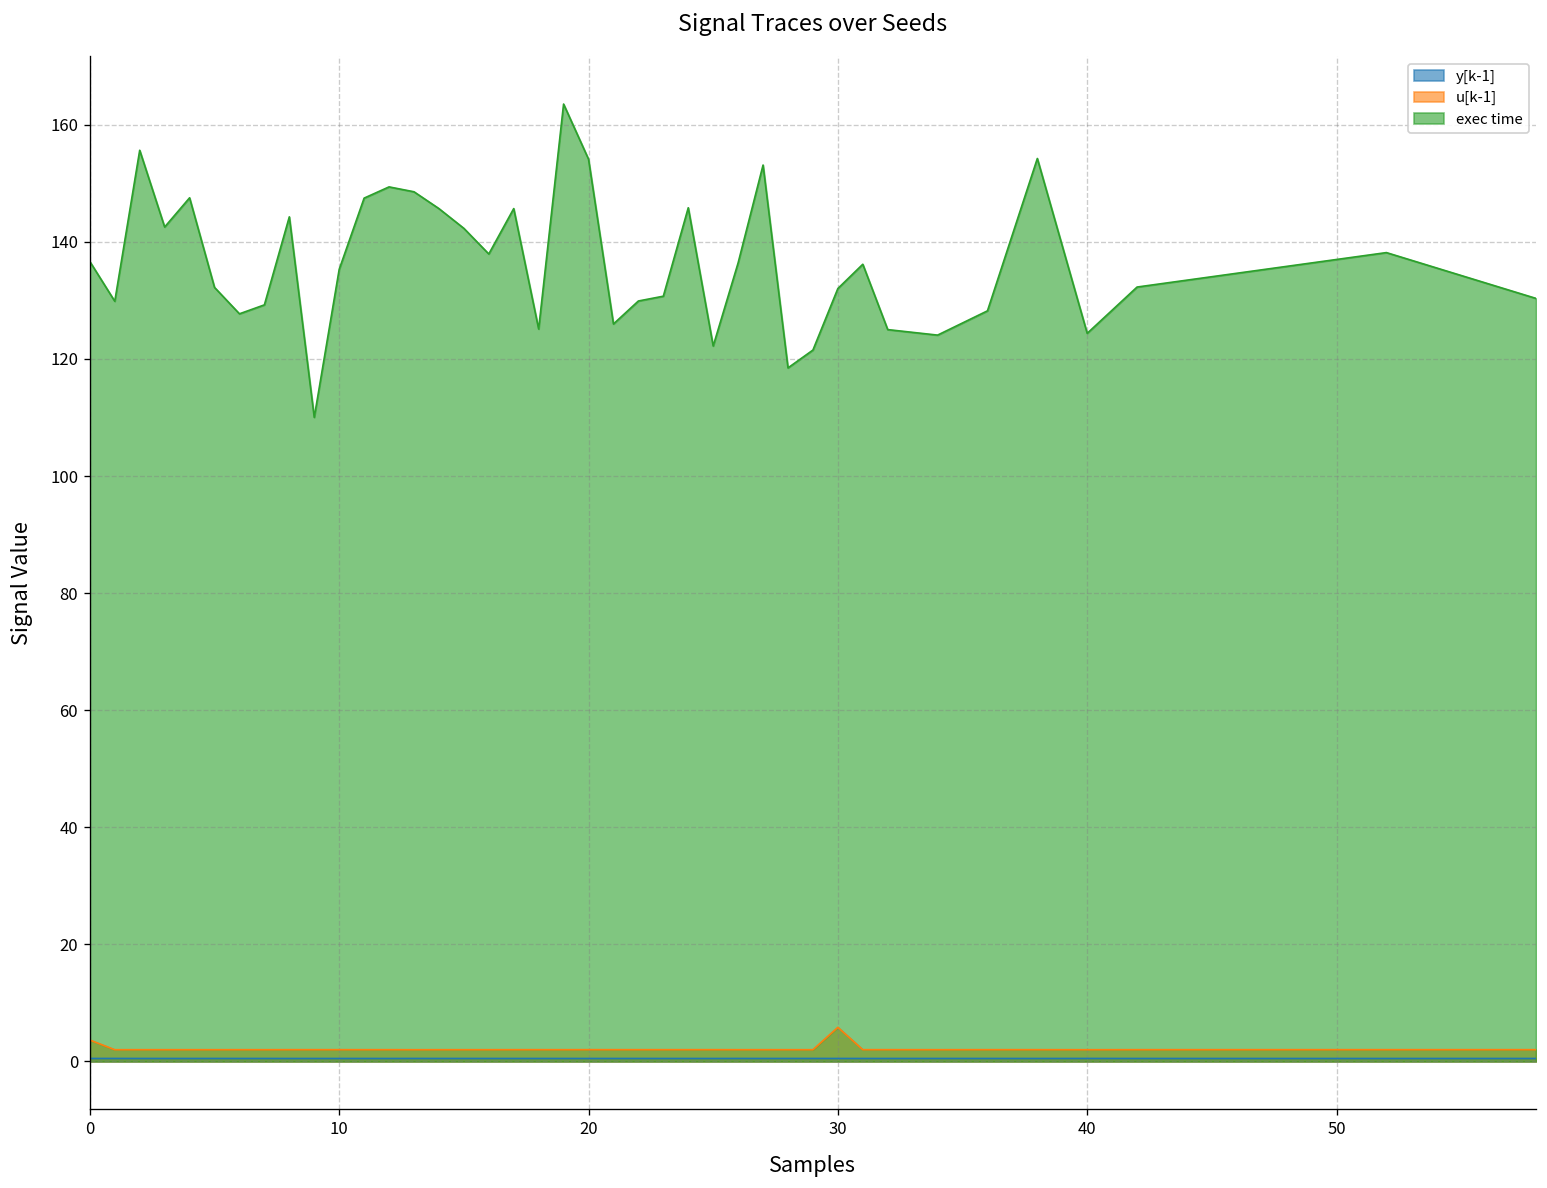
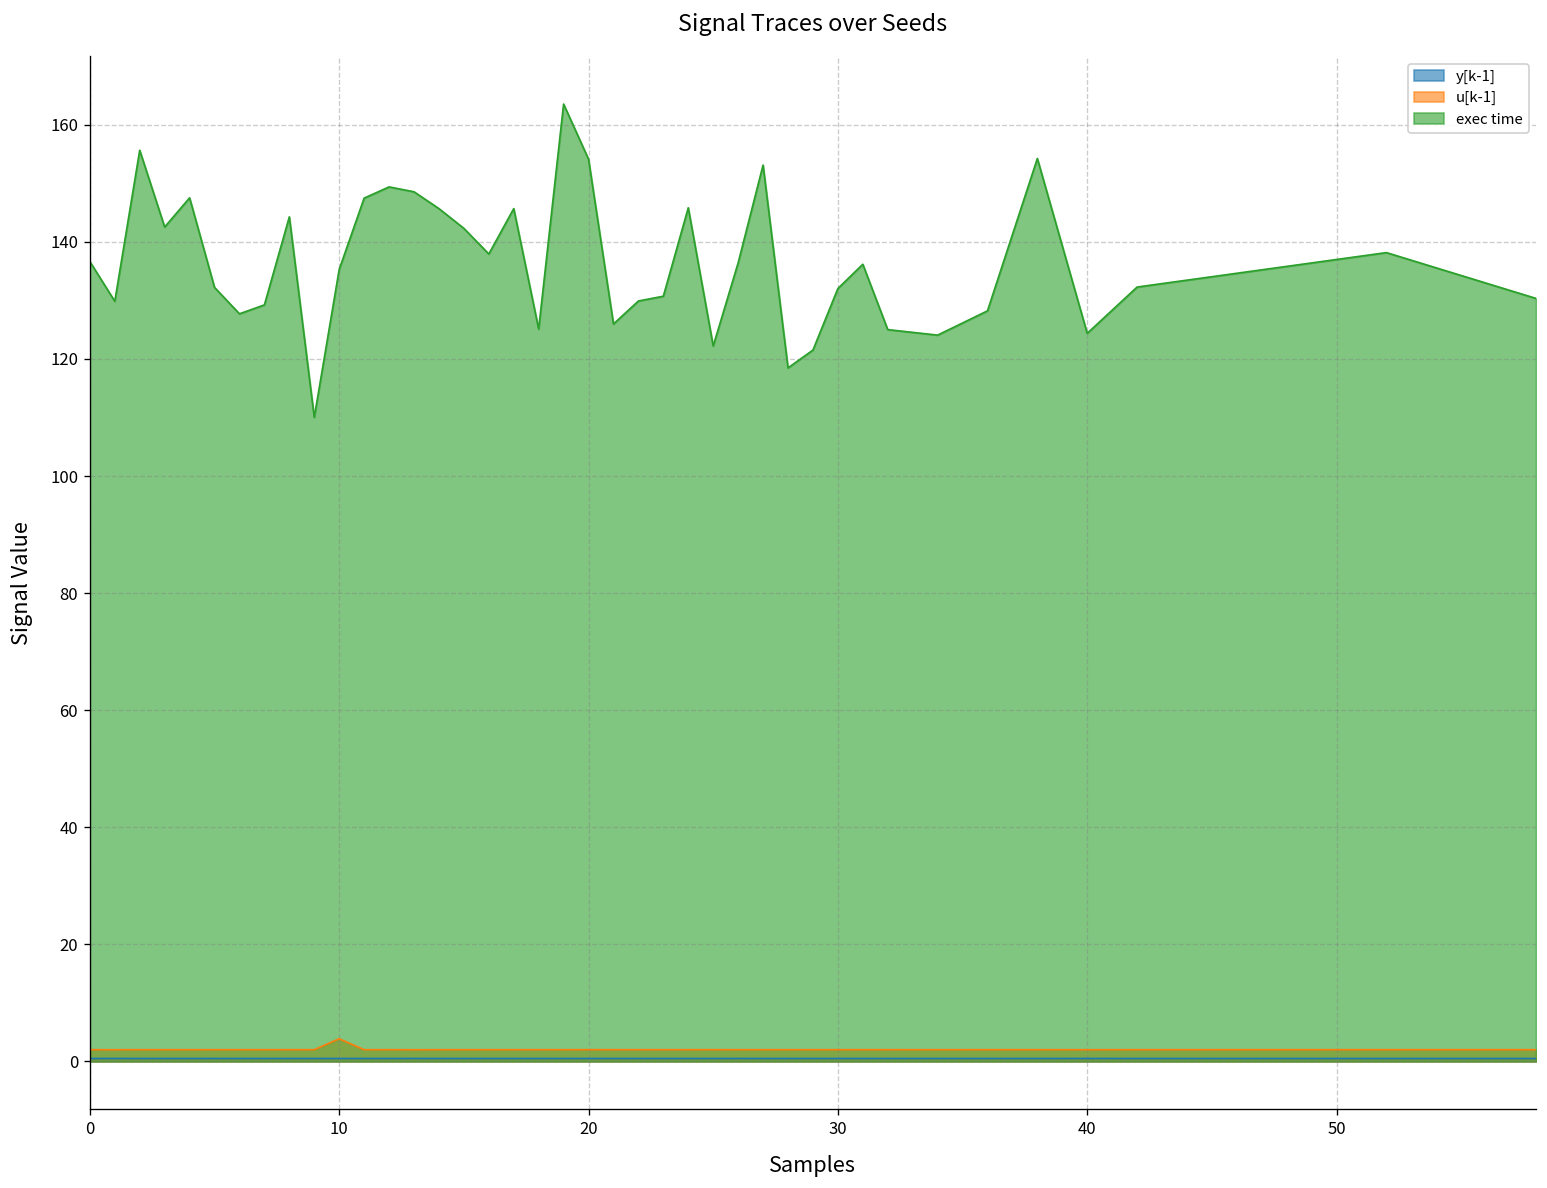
  {
    "y[k-1]": {
      "0": 1,
      "10": 0,
      "20": 0,
      "30": 1,
      "40": 1
    },
    "u[k-1]": {
-     "0": 4,
-     "10": 2,
+     "0": 2,
+     "10": 4,
      "20": 2,
-     "30": 6,
+     "30": 2,
      "40": 2
    },
    "exec time": {
      "0": 137,
      "10": 135,
      "20": 154,
      "30": 132,
      "40": 124
    }
  }
